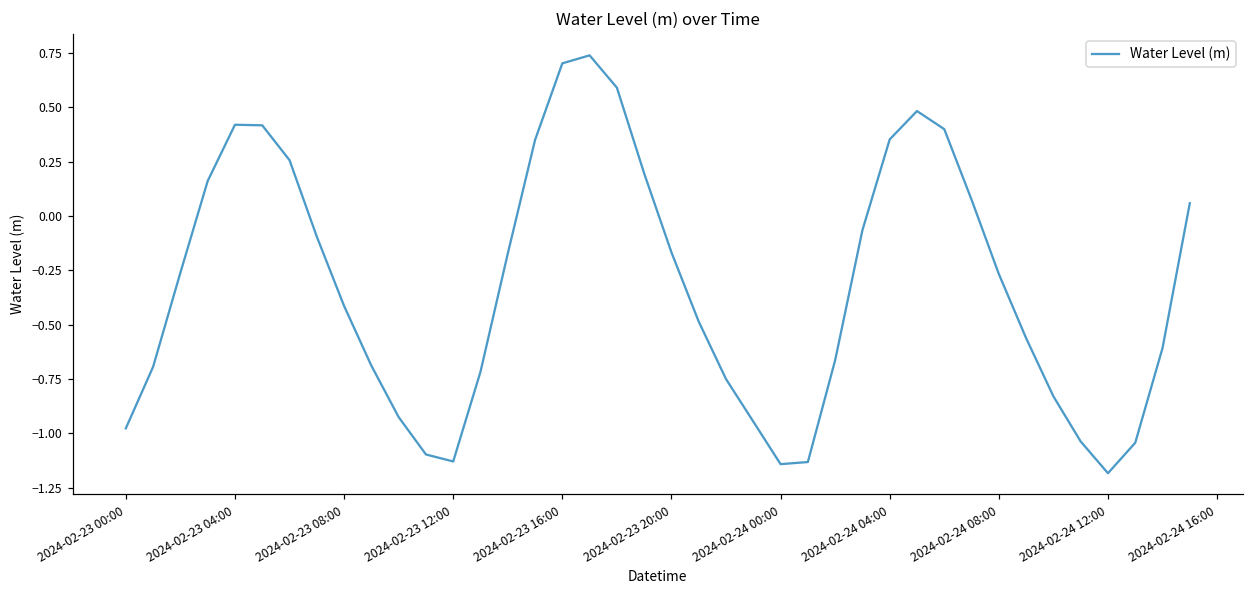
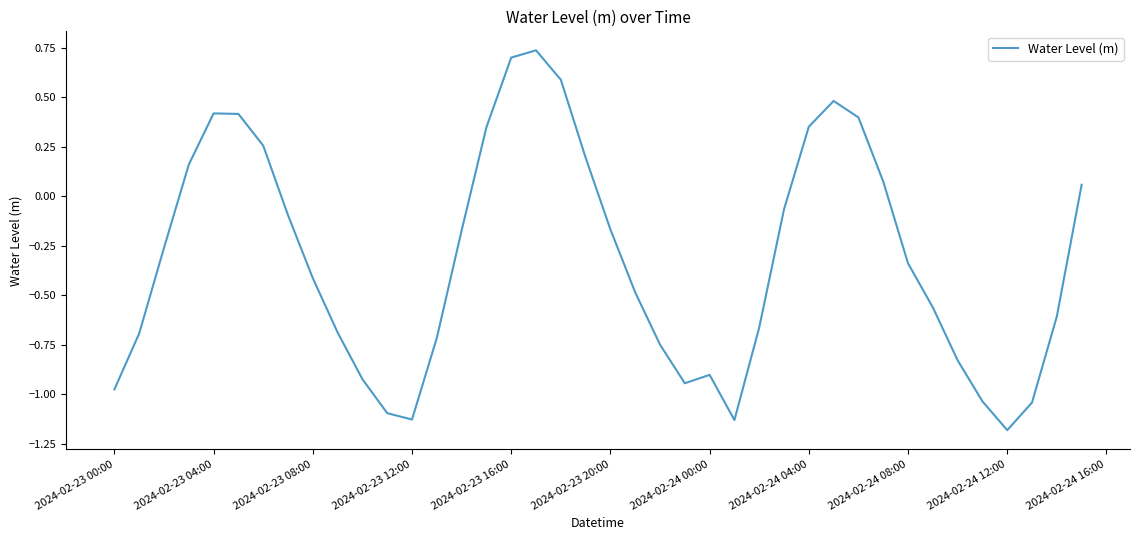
  {
    "2024-02-23 00:00": -0.98,
    "2024-02-23 04:00": 0.42,
    "2024-02-23 08:00": -0.41,
    "2024-02-23 12:00": -1.13,
    "2024-02-23 16:00": 0.70,
    "2024-02-23 20:00": -0.17,
-   "2024-02-24 00:00": -1.14,
+   "2024-02-24 00:00": -0.90,
    "2024-02-24 04:00": 0.35,
-   "2024-02-24 08:00": -0.27,
+   "2024-02-24 08:00": -0.34,
    "2024-02-24 12:00": -1.18
  }
